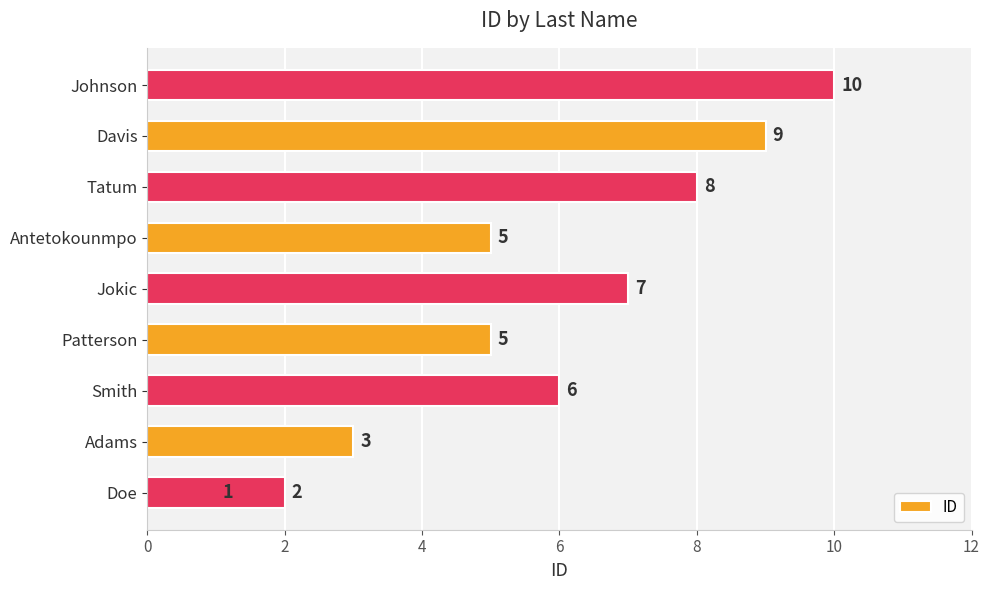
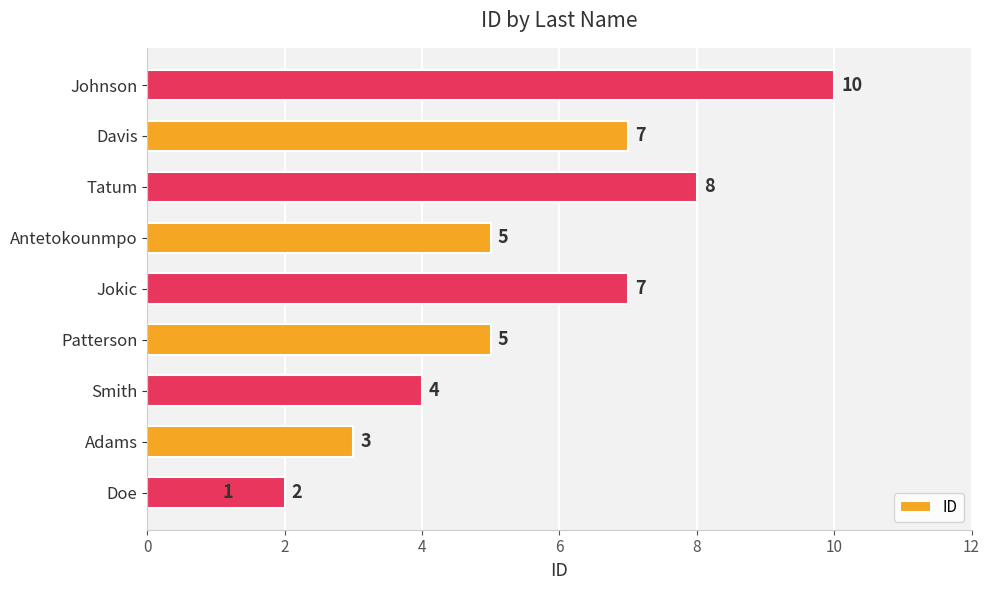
  {
    "Johnson": 10,
-   "Davis": 9,
+   "Davis": 7,
    "Tatum": 8,
    "Antetokounmpo": 5,
    "Jokic": 7,
    "Patterson": 5,
-   "Smith": 6,
+   "Smith": 4,
    "Adams": 3
  }
